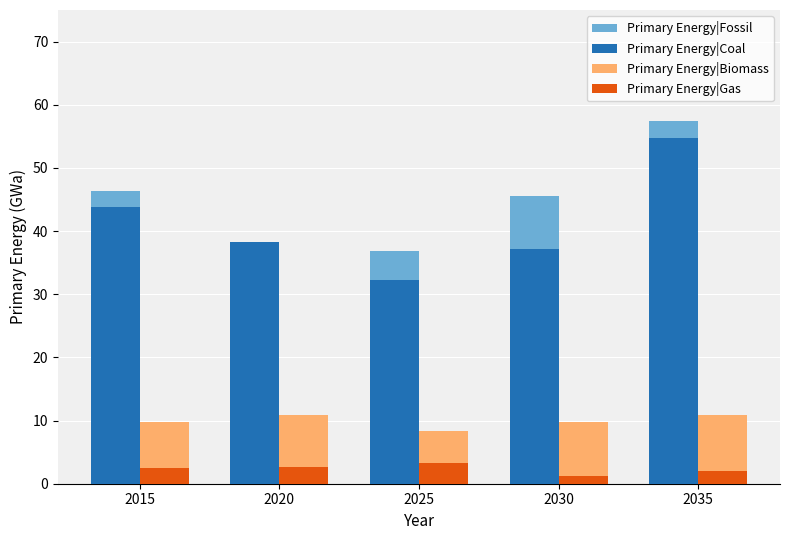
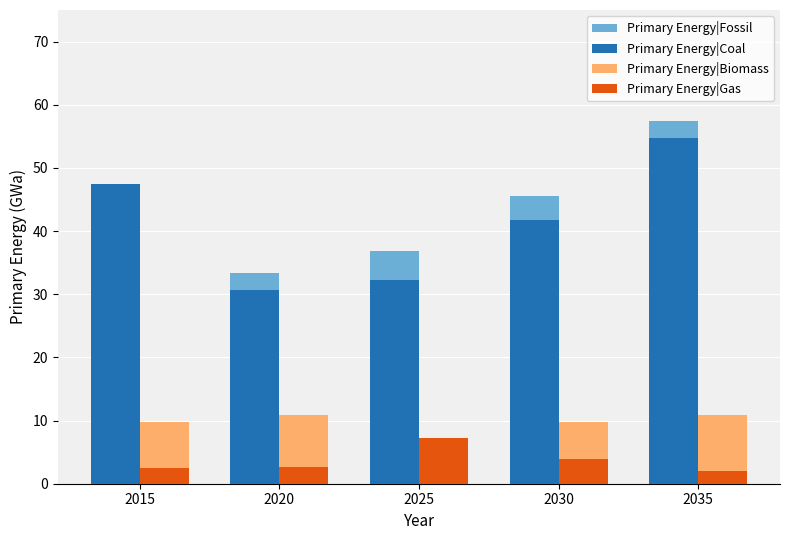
  {
    "Primary Energy|Fossil": {
      "2025": 37,
      "2030": 46,
      "2035": 57
    },
    "Primary Energy|Coal": {
-     "2015": 44,
-     "2020": 38,
-     "2030": 37
+     "2015": 47,
+     "2020": 31,
+     "2030": 42
    },
    "Primary Energy|Biomass": {
      "2015": 10,
      "2020": 11,
-     "2025": 8,
+     "2025": 6,
      "2030": 10,
      "2035": 11
    },
    "Primary Energy|Gas": {
-     "2025": 3,
-     "2030": 1
+     "2025": 7,
+     "2030": 4
    }
  }
